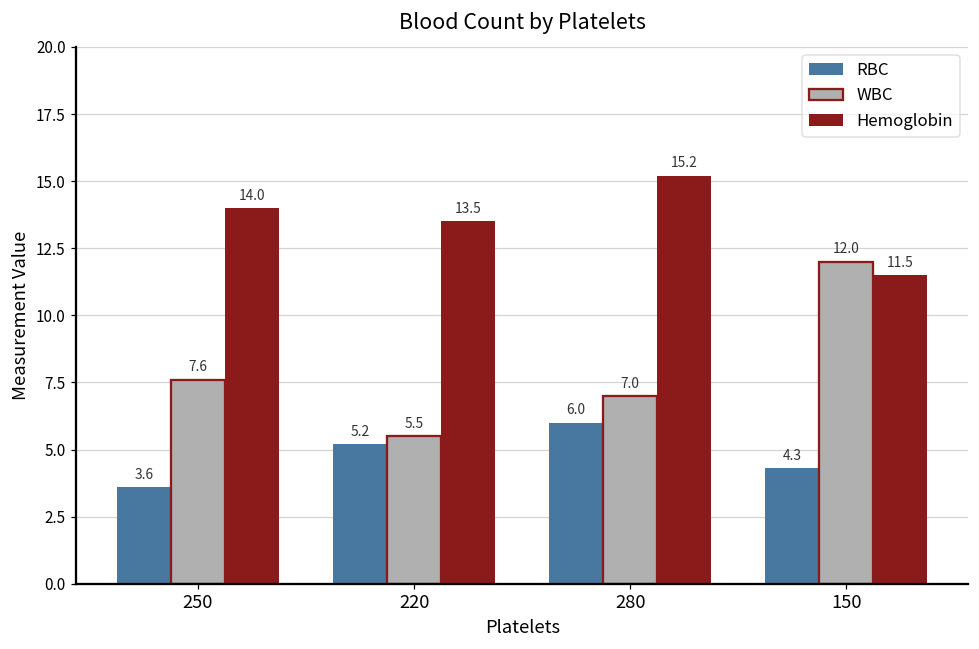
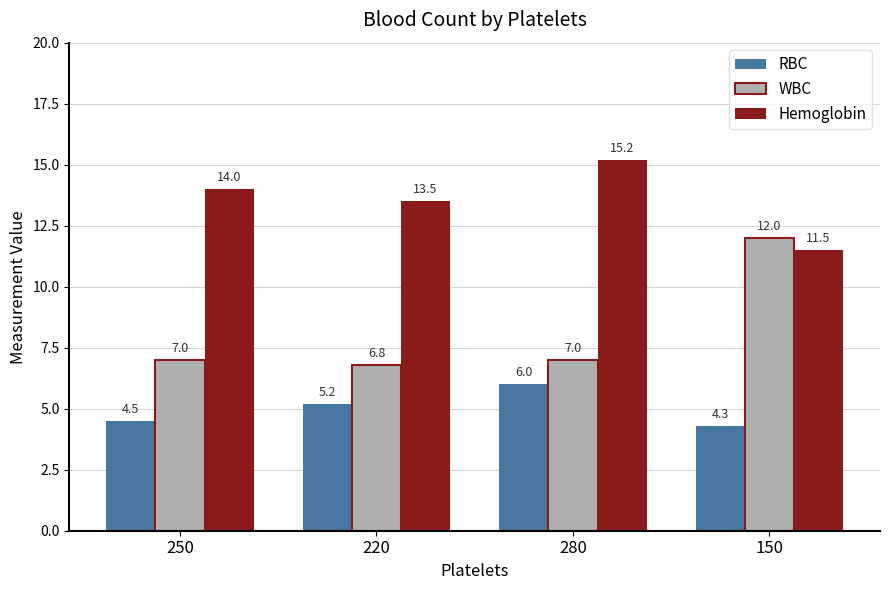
  {
    "RBC": {
-     "250": 3.6,
+     "250": 4.5,
      "220": 5.2,
      "280": 6.0,
      "150": 4.3
    },
    "WBC": {
-     "250": 7.6,
-     "220": 5.5,
+     "250": 7.0,
+     "220": 6.8,
      "280": 7.0,
      "150": 12.0
    },
    "Hemoglobin": {
      "250": 14.0,
      "220": 13.5,
      "280": 15.2,
      "150": 11.5
    }
  }
